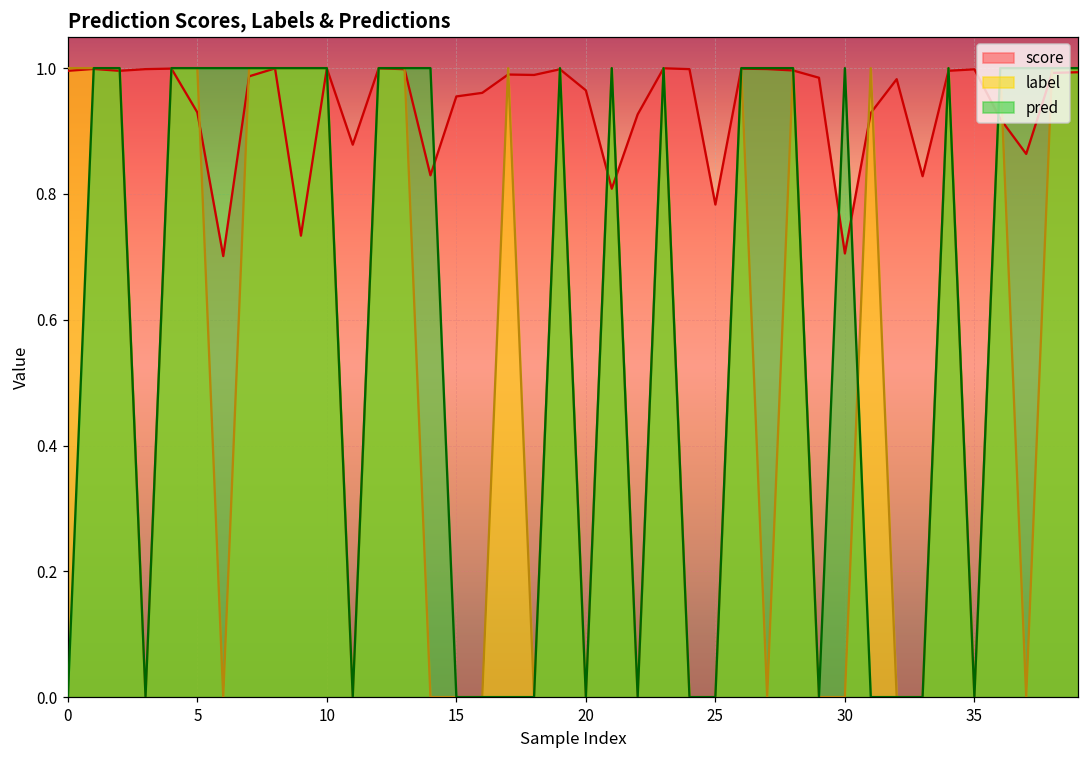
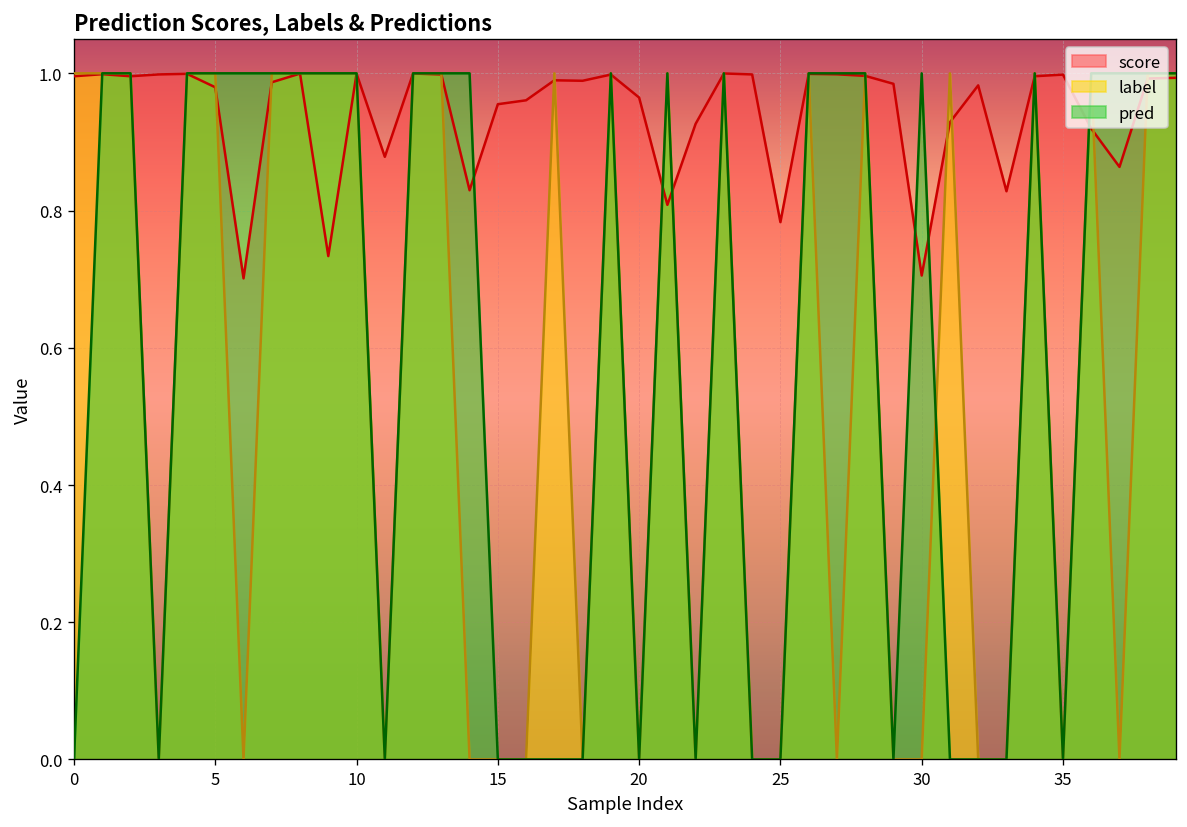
  {
    "score": {
      "0": 1.00,
-     "5": 0.93,
+     "5": 0.98,
      "15": 0.95,
      "20": 0.96,
      "25": 0.78,
      "30": 0.71,
      "35": 1.00
    },
    "label": {
      "0": 1.00,
      "30": 0.00
    },
    "pred": {
      "0": 0.00,
      "30": 1.00
    }
  }
